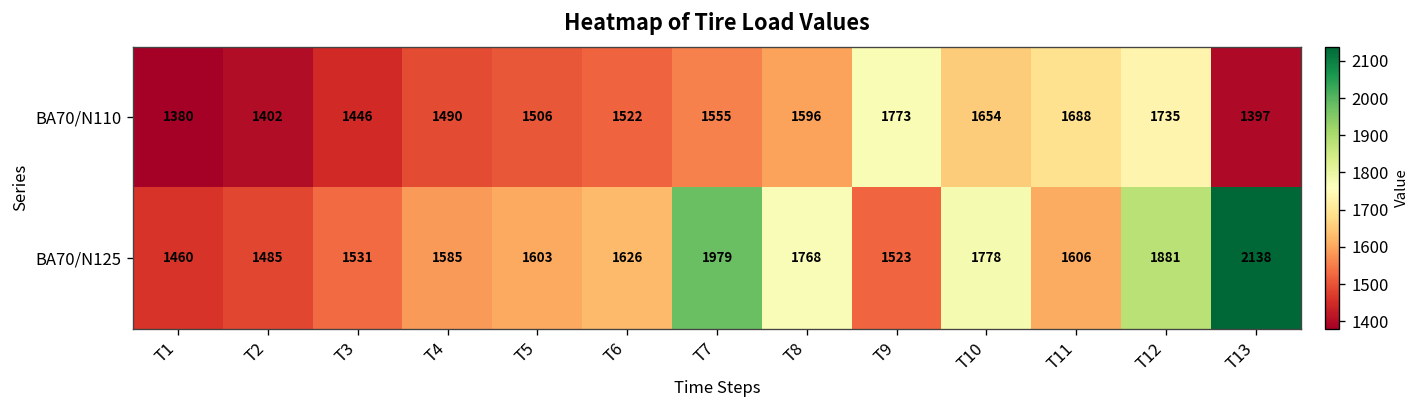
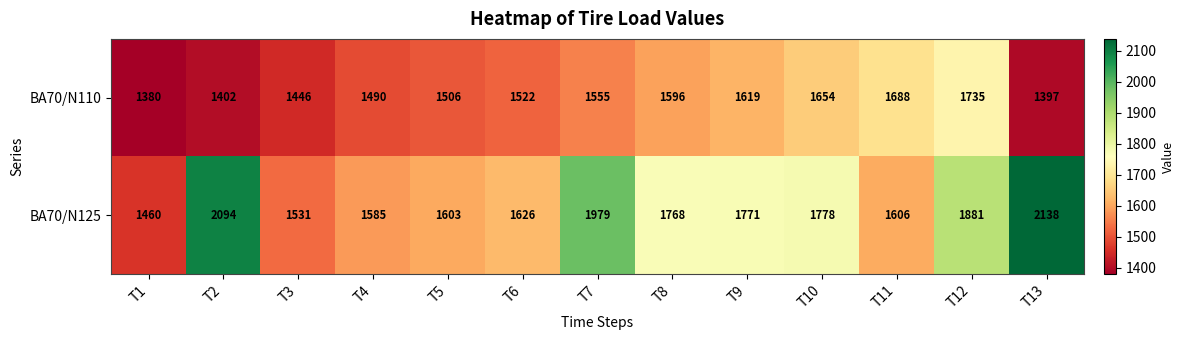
  {
    "BA70/N110": {
      "T1": 1380,
      "T2": 1402,
      "T3": 1446,
      "T4": 1490,
      "T5": 1506,
      "T6": 1522,
      "T7": 1555,
      "T8": 1596,
-     "T9": 1773,
+     "T9": 1619,
      "T10": 1654,
      "T11": 1688,
      "T12": 1735,
      "T13": 1397
    },
    "BA70/N125": {
      "T1": 1460,
-     "T2": 1485,
+     "T2": 2094,
      "T3": 1531,
      "T4": 1585,
      "T5": 1603,
      "T6": 1626,
      "T7": 1979,
      "T8": 1768,
-     "T9": 1523,
+     "T9": 1771,
      "T10": 1778,
      "T11": 1606,
      "T12": 1881,
      "T13": 2138
    }
  }
